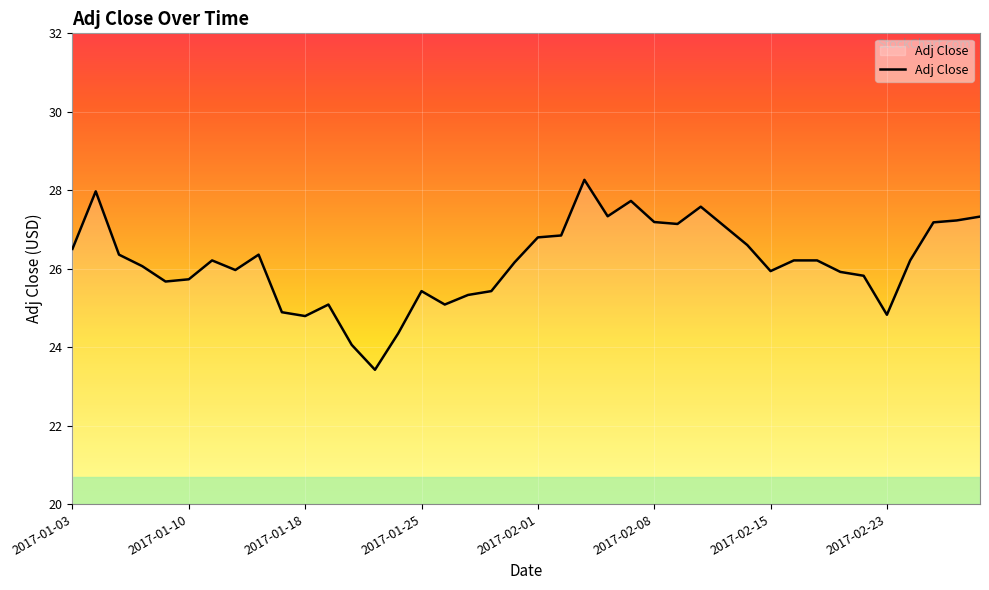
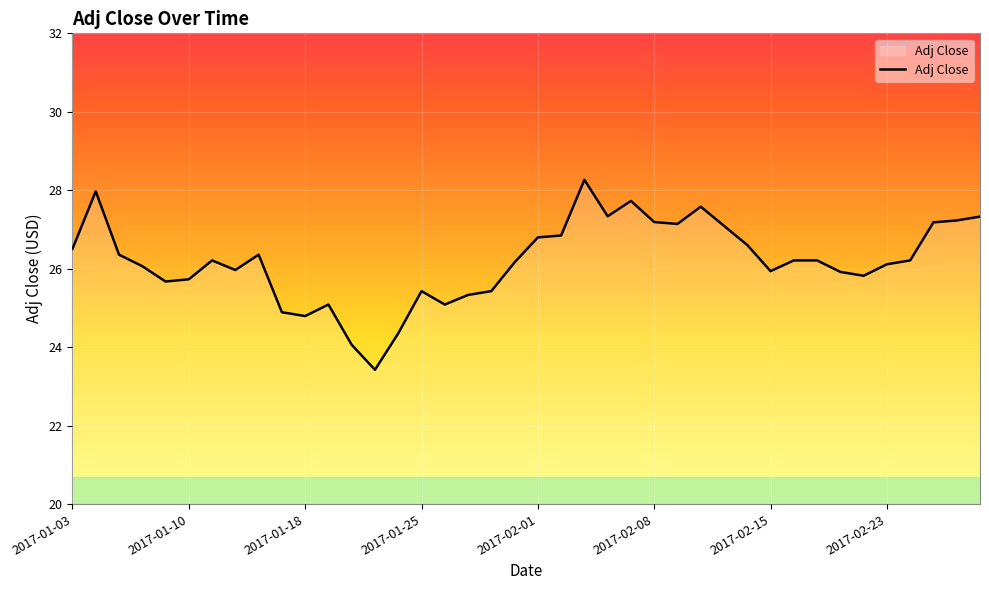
  {
    "2017-01-03": 26.5,
    "2017-01-10": 25.7,
    "2017-01-18": 24.8,
    "2017-01-25": 25.4,
    "2017-02-01": 26.8,
    "2017-02-08": 27.2,
    "2017-02-15": 25.9,
-   "2017-02-23": 24.8
+   "2017-02-23": 26.1
  }
